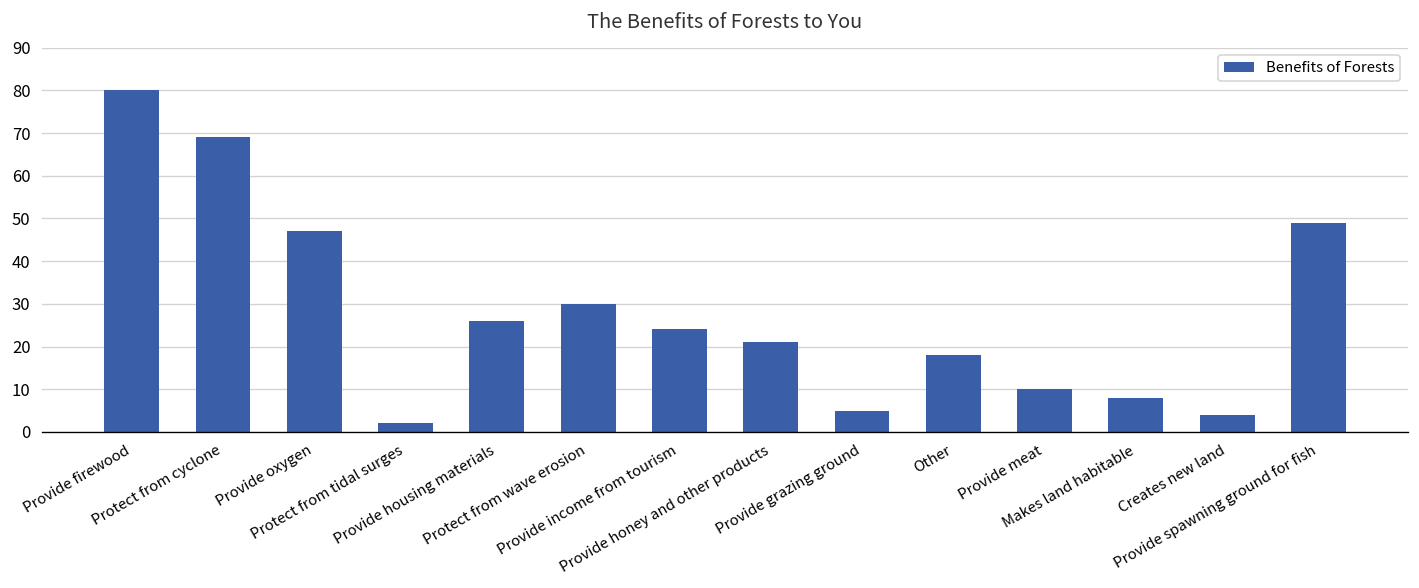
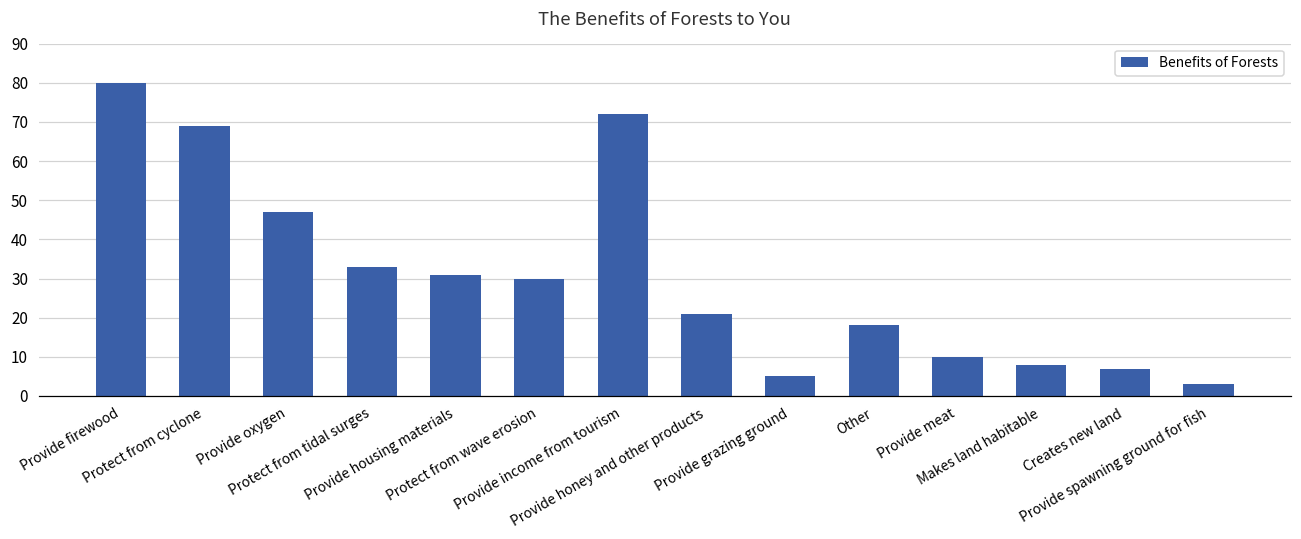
  {
    "Provide firewood": 80,
    "Protect from cyclone": 69,
    "Provide oxygen": 47,
-   "Protect from tidal surges": 2,
-   "Provide housing materials": 26,
+   "Protect from tidal surges": 33,
+   "Provide housing materials": 31,
    "Protect from wave erosion": 30,
-   "Provide income from tourism": 24,
+   "Provide income from tourism": 72,
    "Provide honey and other products": 21,
    "Provide grazing ground": 5,
    "Other": 18,
    "Provide meat": 10,
    "Makes land habitable": 8,
-   "Creates new land": 4,
-   "Provide spawning ground for fish": 49
+   "Creates new land": 7,
+   "Provide spawning ground for fish": 3
  }
